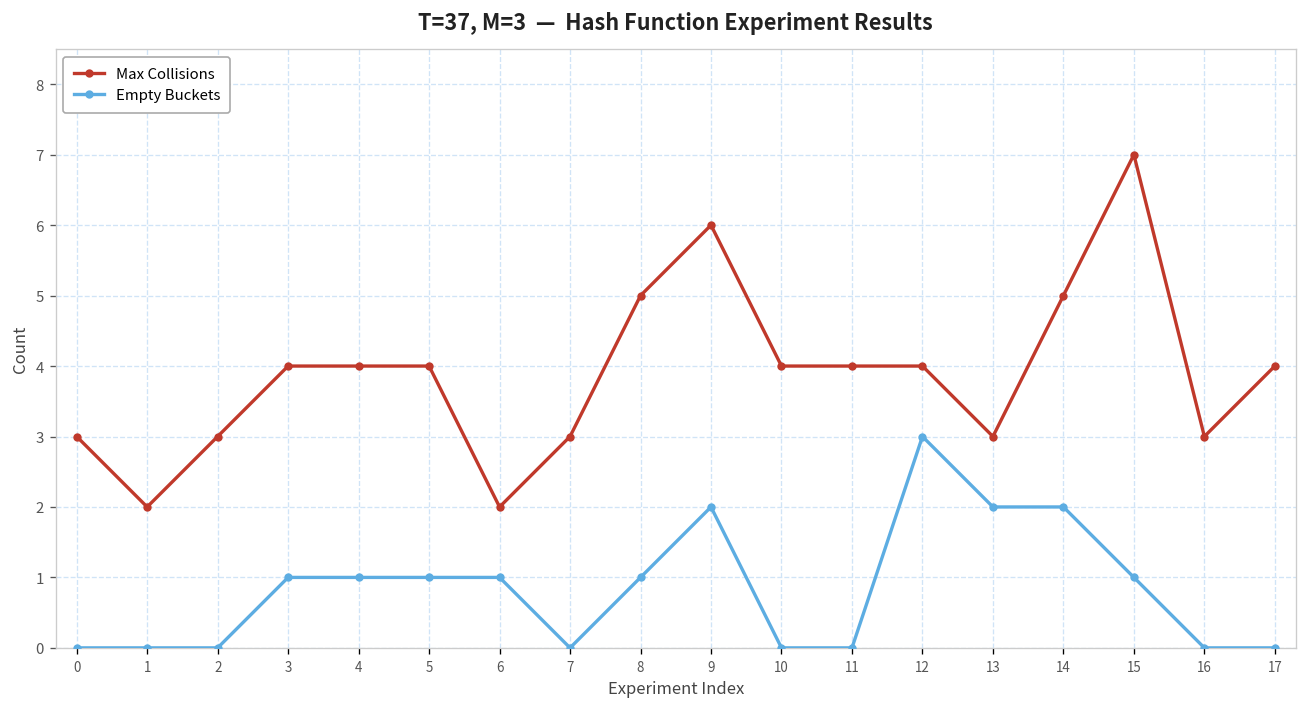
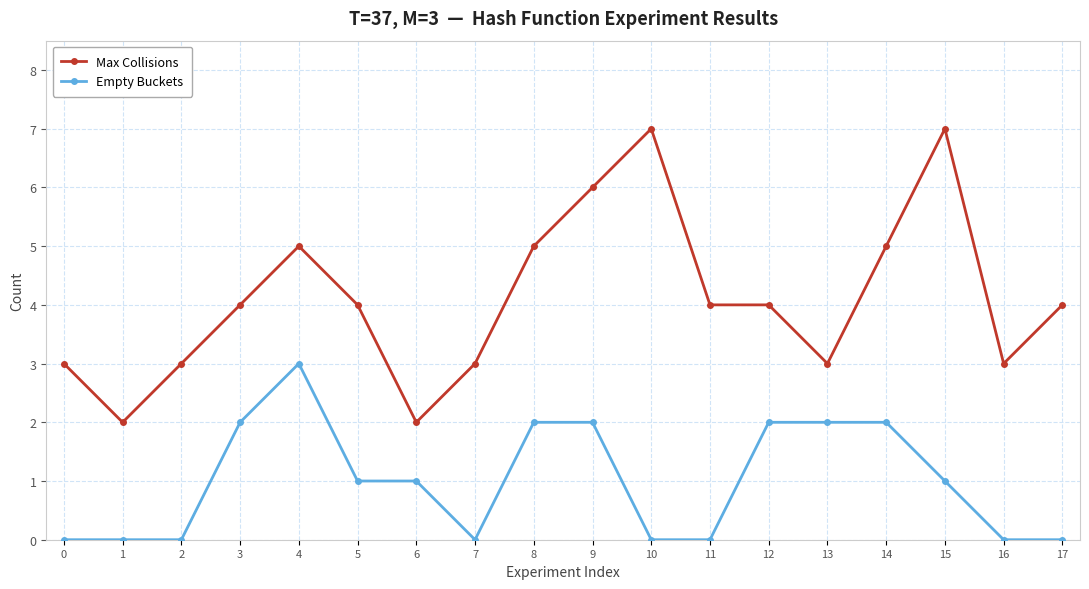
  {
    "Max Collisions": {
      "0": 3,
      "1": 2,
      "2": 3,
      "3": 4,
-     "4": 4,
+     "4": 5,
      "5": 4,
      "6": 2,
      "7": 3,
      "8": 5,
      "9": 6,
-     "10": 4,
+     "10": 7,
      "11": 4,
      "12": 4,
      "13": 3,
      "14": 5,
      "15": 7,
      "16": 3,
      "17": 4
    },
    "Empty Buckets": {
      "0": 0,
      "1": 0,
      "2": 0,
-     "3": 1,
-     "4": 1,
+     "3": 2,
+     "4": 3,
      "5": 1,
      "6": 1,
      "7": 0,
-     "8": 1,
+     "8": 2,
      "9": 2,
      "10": 0,
      "11": 0,
-     "12": 3,
+     "12": 2,
      "13": 2,
      "14": 2,
      "15": 1,
      "16": 0,
      "17": 0
    }
  }
